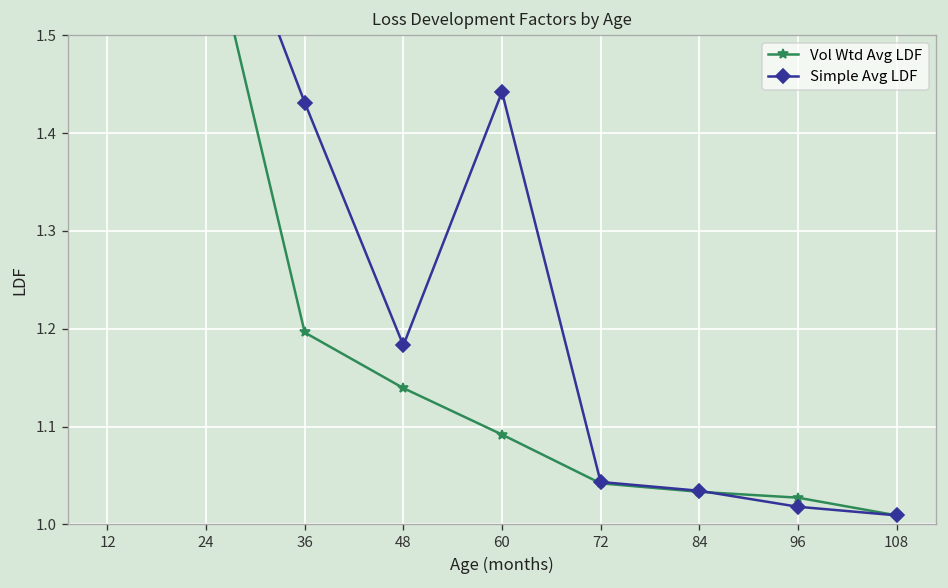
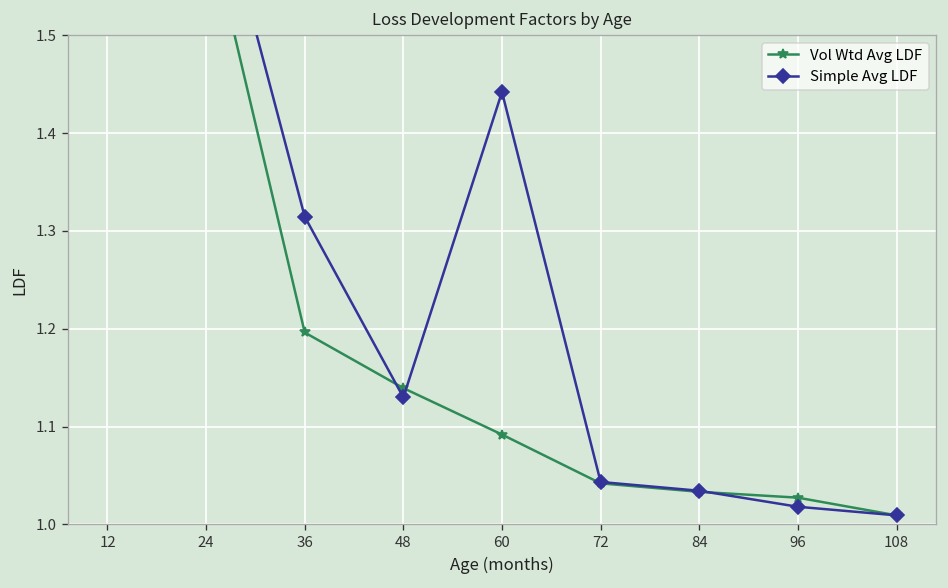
  {
    "Vol Wtd Avg LDF": {
      "36": 1.20,
      "48": 1.14,
      "60": 1.09,
      "96": 1.03
    },
    "Simple Avg LDF": {
-     "36": 1.43,
-     "48": 1.18,
+     "36": 1.31,
+     "48": 1.13,
      "60": 1.44,
      "96": 1.02
    }
  }
